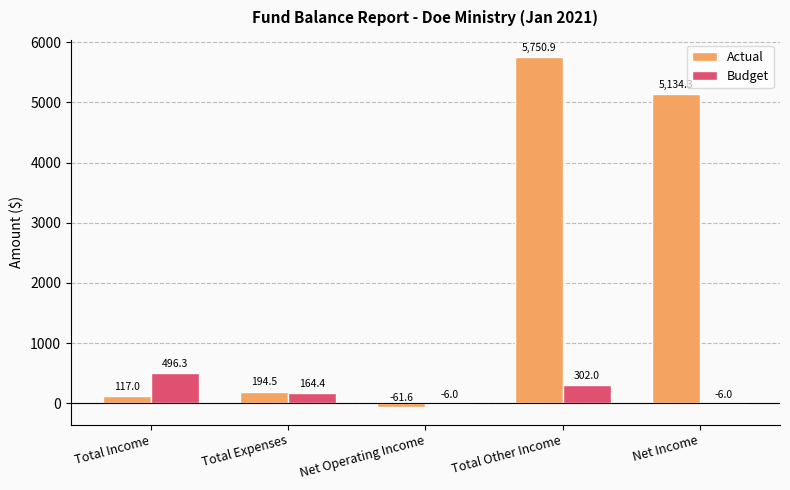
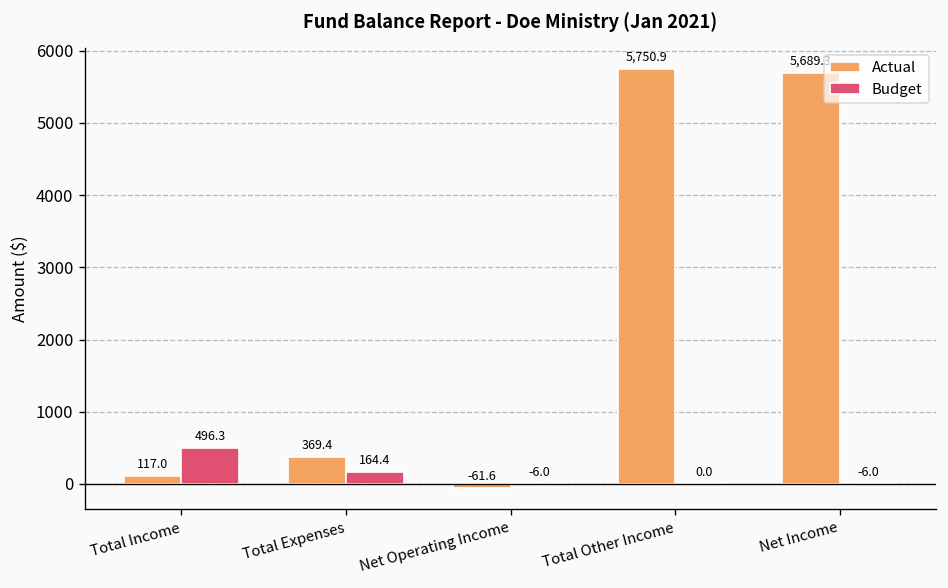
  {
    "Actual": {
      "Total Income": "117.0",
-     "Total Expenses": "194.5",
+     "Total Expenses": "369.4",
      "Net Operating Income": "-61.6",
      "Total Other Income": "5,750.9",
-     "Net Income": "5100"
+     "Net Income": "5700"
    },
    "Budget": {
      "Total Income": "496.3",
      "Total Expenses": "164.4",
      "Net Operating Income": "-6.0",
-     "Total Other Income": "302.0",
+     "Total Other Income": "0.0",
      "Net Income": "-6.0"
    }
  }
